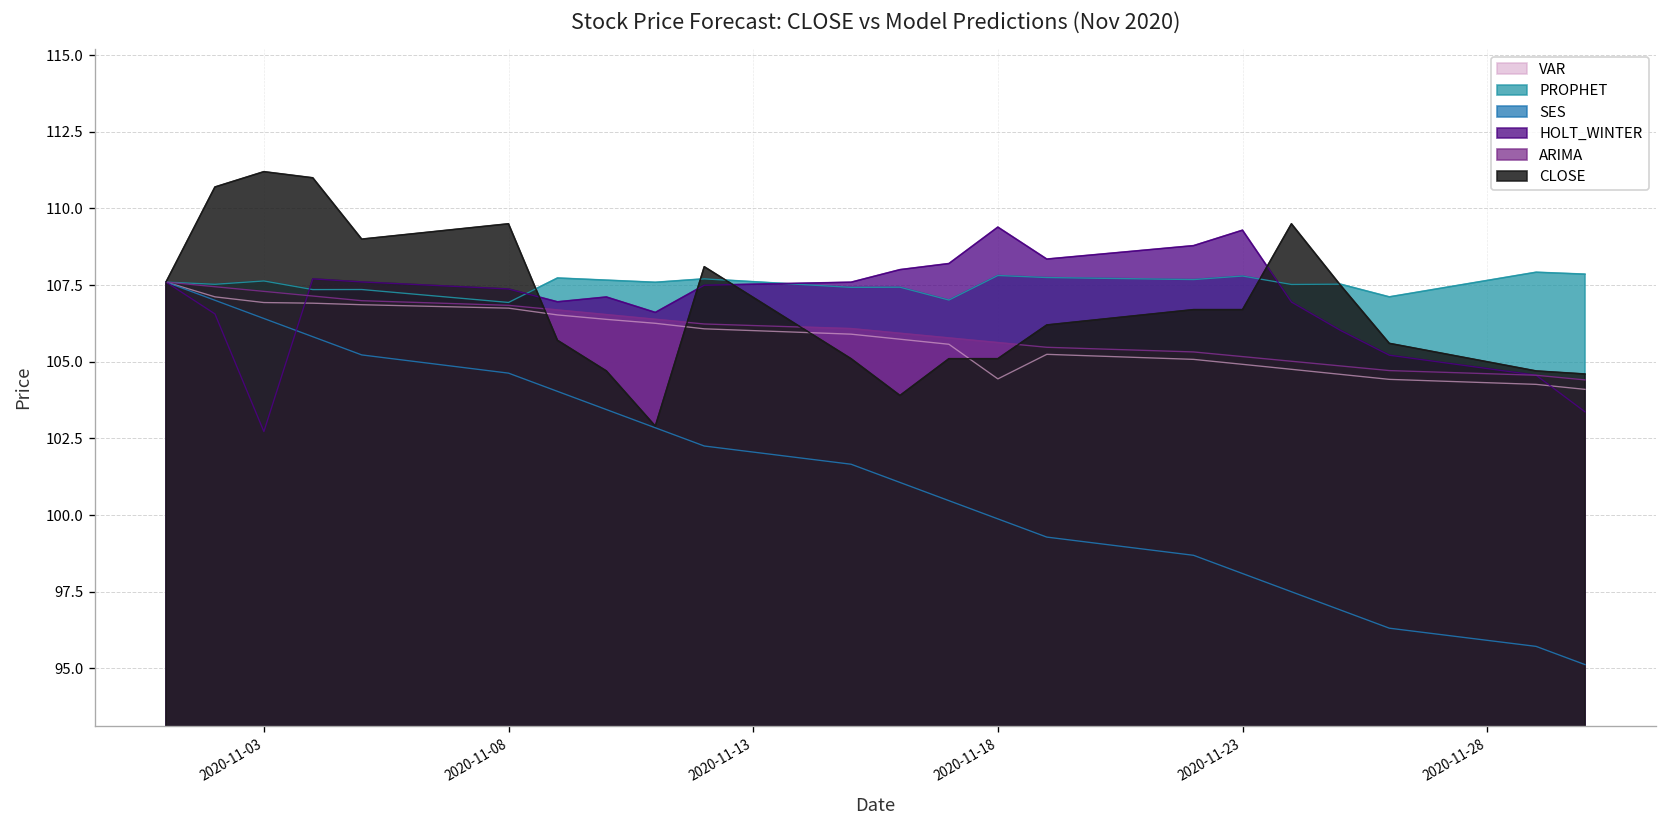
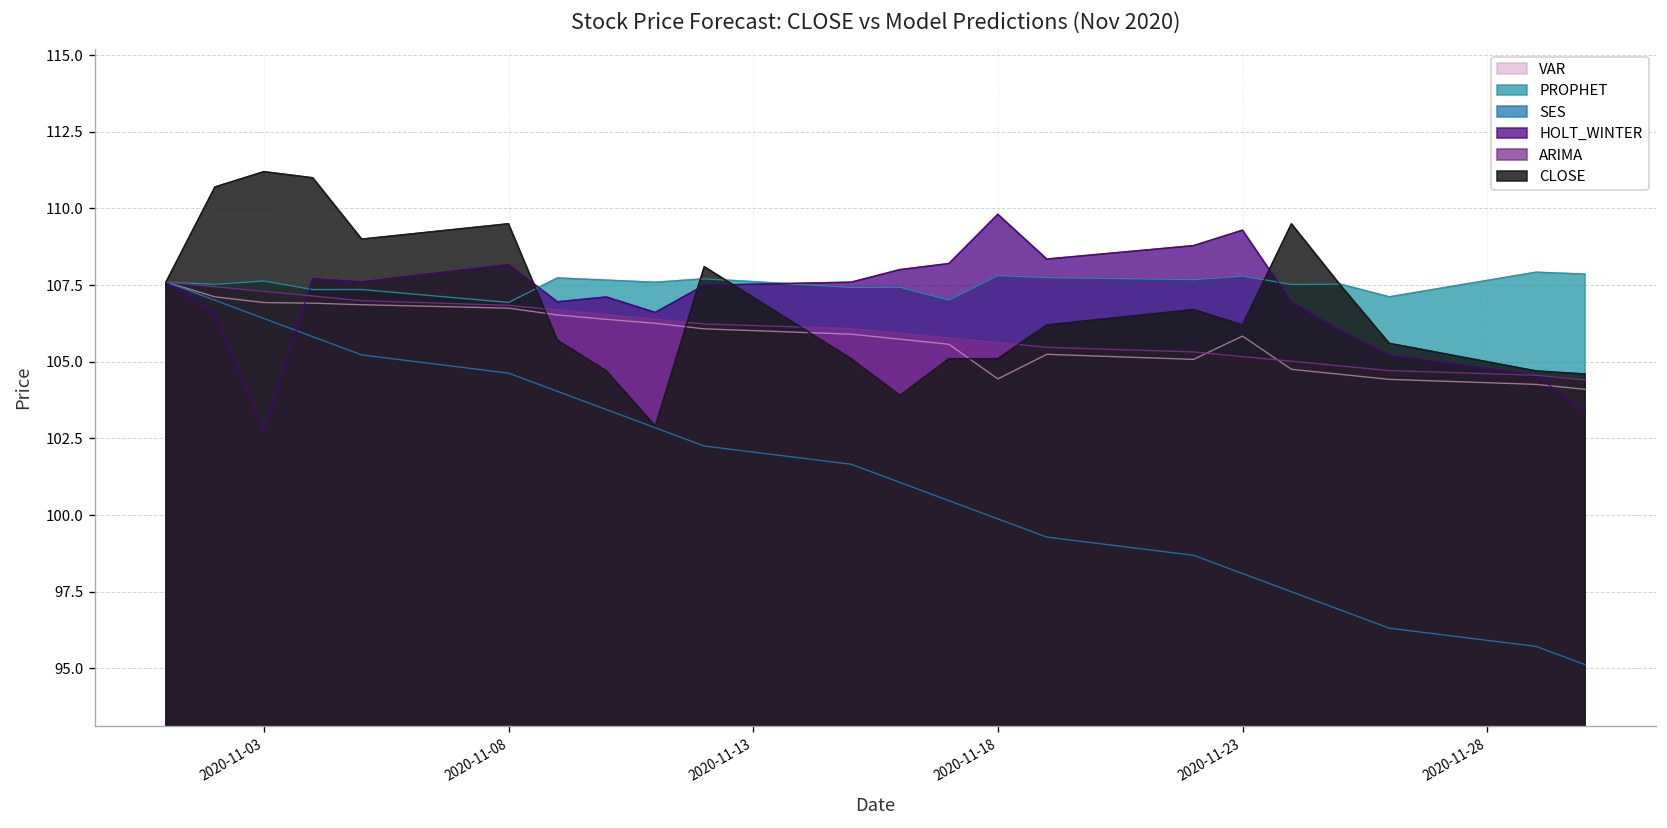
  {
    "VAR": {
      "2020-11-03": 106.9,
      "2020-11-18": 104.4,
-     "2020-11-23": 104.9
+     "2020-11-23": 105.8
    },
    "HOLT_WINTER": {
      "2020-11-03": 102.7,
-     "2020-11-08": 107.4,
-     "2020-11-18": 109.4,
+     "2020-11-08": 108.2,
+     "2020-11-18": 109.8,
      "2020-11-23": 109.3
    },
    "ARIMA": {
      "2020-11-03": 107.3,
      "2020-11-18": 105.6,
      "2020-11-23": 105.2
    },
    "CLOSE": {
      "2020-11-03": 111.2,
      "2020-11-08": 109.5,
      "2020-11-18": 105.1,
-     "2020-11-23": 106.7
+     "2020-11-23": 106.2
    }
  }
